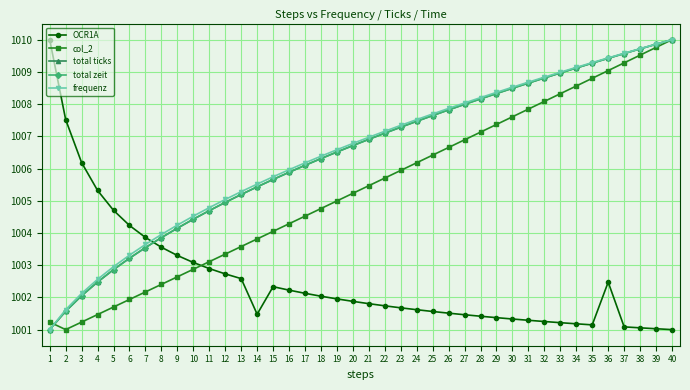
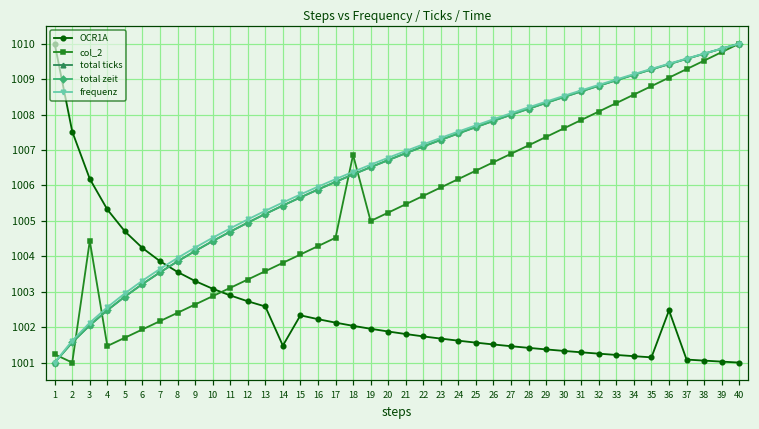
  {
    "OCR1A": {
      "2": 1007.5,
      "3": 1006.2,
      "4": 1005.3,
      "5": 1004.7,
      "6": 1004.2,
      "7": 1003.9,
      "8": 1003.6,
      "9": 1003.3,
      "10": 1003.1,
      "11": 1002.9,
      "12": 1002.7,
      "13": 1002.6,
      "14": 1001.5,
      "15": 1002.3,
      "16": 1002.2,
      "17": 1002.1,
      "18": 1002.0,
      "19": 1002.0,
      "20": 1001.9,
      "21": 1001.8,
      "22": 1001.7,
      "23": 1001.7,
      "24": 1001.6,
      "25": 1001.6,
      "26": 1001.5,
      "27": 1001.5,
      "28": 1001.4,
      "29": 1001.4,
      "30": 1001.3,
      "31": 1001.3,
      "32": 1001.3,
      "33": 1001.2,
      "34": 1001.2,
      "35": 1001.1,
      "36": 1002.5,
      "37": 1001.1,
      "38": 1001.1,
      "39": 1001.0,
      "40": 1001.0
    },
    "col_2": {
      "1": 1001.2,
      "2": 1001.0,
-     "3": 1001.2,
+     "3": 1004.4,
      "4": 1001.5,
      "5": 1001.7,
      "6": 1001.9,
      "7": 1002.2,
      "8": 1002.4,
      "9": 1002.6,
      "10": 1002.9,
      "11": 1003.1,
      "12": 1003.3,
      "13": 1003.6,
      "14": 1003.8,
      "15": 1004.0,
      "16": 1004.3,
      "17": 1004.5,
-     "18": 1004.8,
+     "18": 1006.9,
      "19": 1005.0,
      "20": 1005.2,
      "21": 1005.5,
      "22": 1005.7,
      "23": 1005.9,
      "24": 1006.2,
      "25": 1006.4,
      "26": 1006.7,
      "27": 1006.9,
      "28": 1007.1,
      "29": 1007.4,
      "30": 1007.6,
      "31": 1007.8,
      "32": 1008.1,
      "33": 1008.3,
      "34": 1008.6,
      "35": 1008.8,
      "36": 1009.0,
      "37": 1009.3,
      "38": 1009.5,
      "39": 1009.8
    },
    "total zeit": {
      "4": 1002.5,
      "5": 1002.9,
      "6": 1003.2,
      "7": 1003.5,
      "8": 1003.9,
      "9": 1004.1,
      "10": 1004.4,
      "11": 1004.7,
      "12": 1004.9,
      "13": 1005.2,
      "14": 1005.4,
      "15": 1005.7,
      "16": 1005.9
    },
    "frequenz": {
      "4": 1002.6,
      "5": 1003.0,
      "6": 1003.3,
      "7": 1003.6,
      "8": 1004.0,
      "9": 1004.2,
      "10": 1004.5,
      "11": 1004.8,
      "12": 1005.0,
      "13": 1005.3,
      "14": 1005.5,
      "15": 1005.7,
      "16": 1006.0
    }
  }
